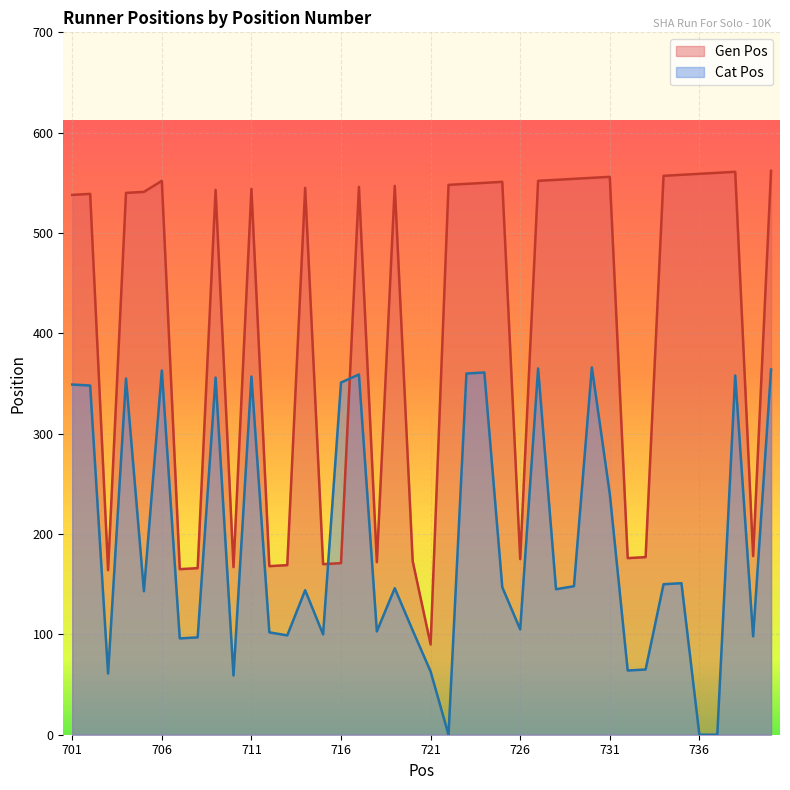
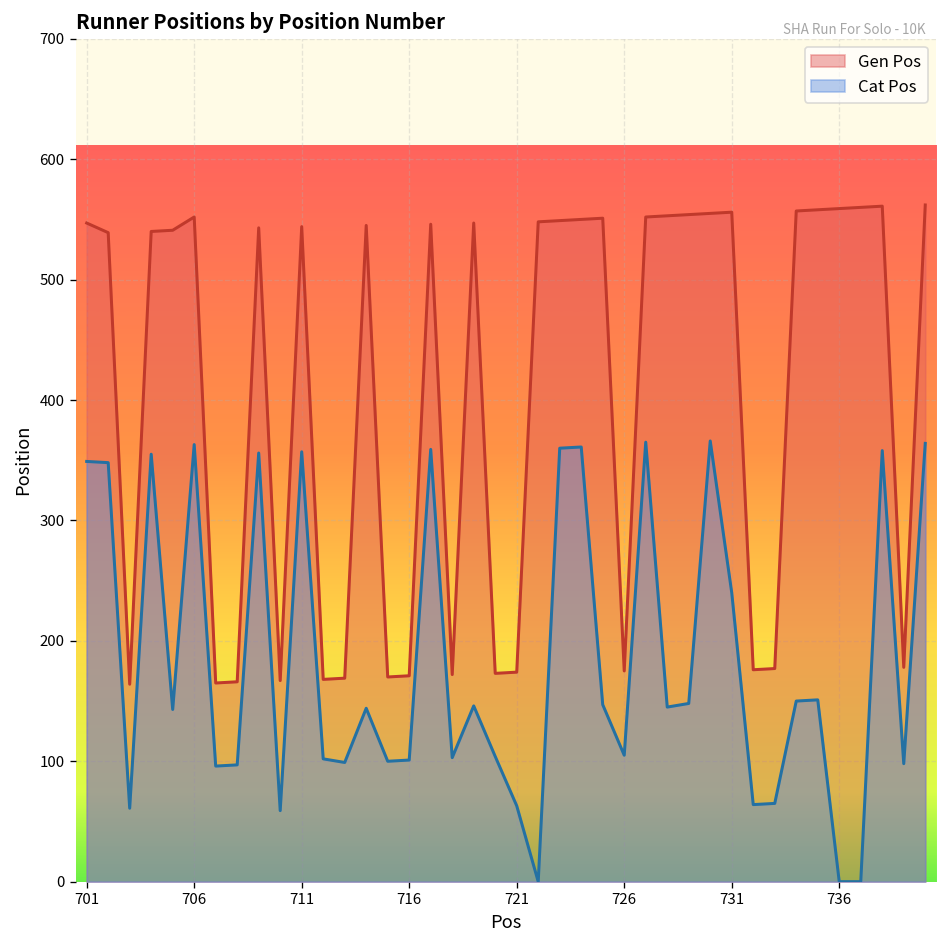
  {
    "Gen Pos": {
-     "701": 538,
+     "701": 547,
      "706": 552,
      "711": 544,
      "716": 171,
-     "721": 90,
+     "721": 174,
      "726": 175,
      "731": 556,
      "736": 559
    },
    "Cat Pos": {
      "701": 349,
      "706": 363,
      "711": 357,
-     "716": 351,
+     "716": 101,
      "721": 63,
      "726": 105,
      "731": 240,
      "736": 0
    }
  }
